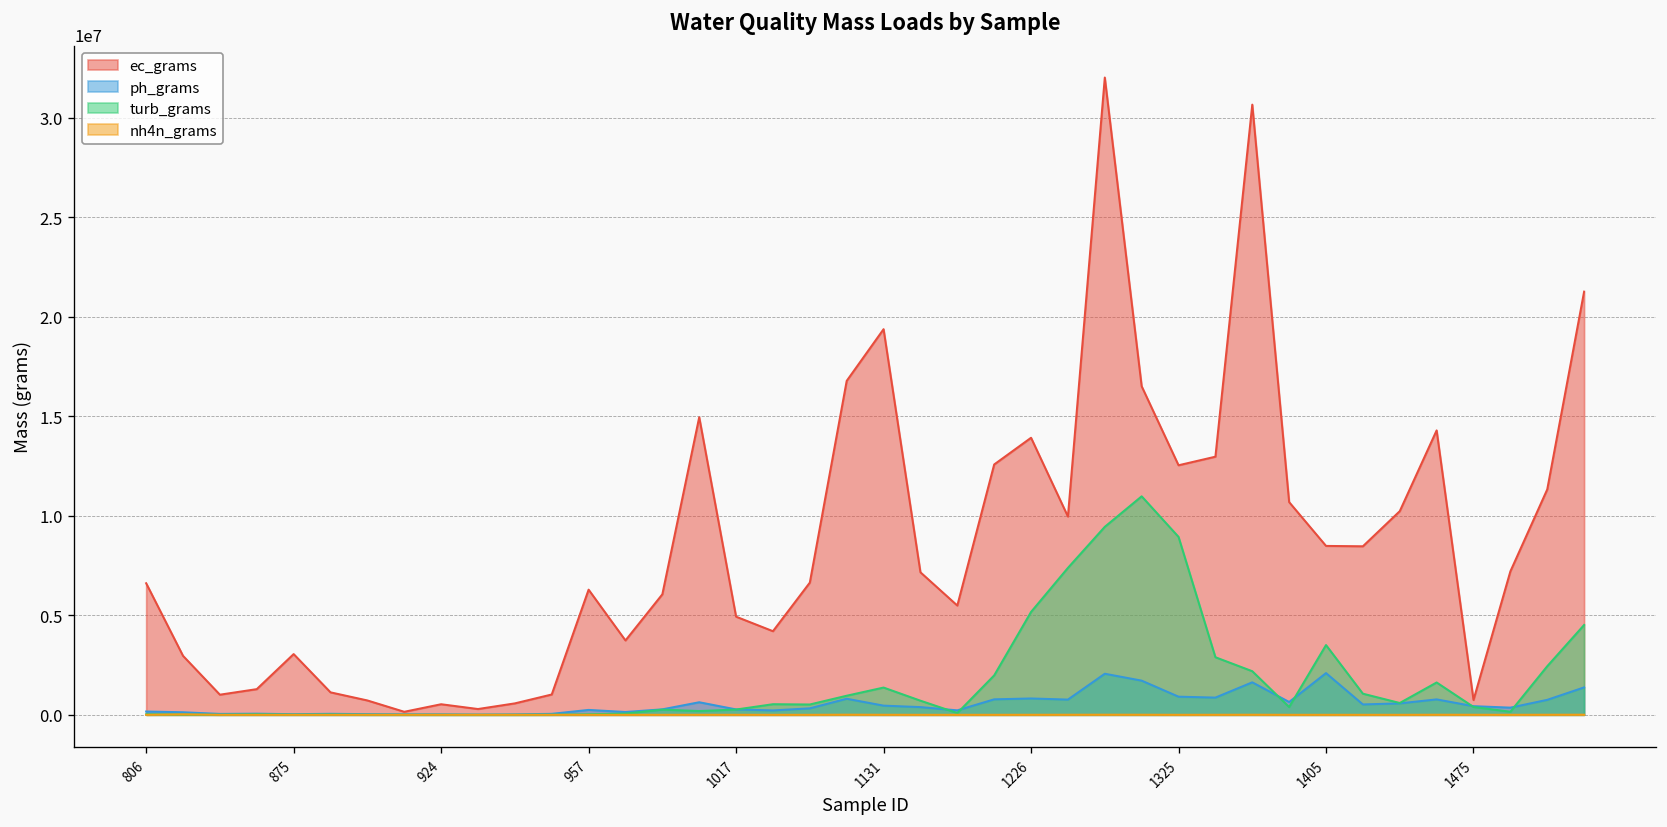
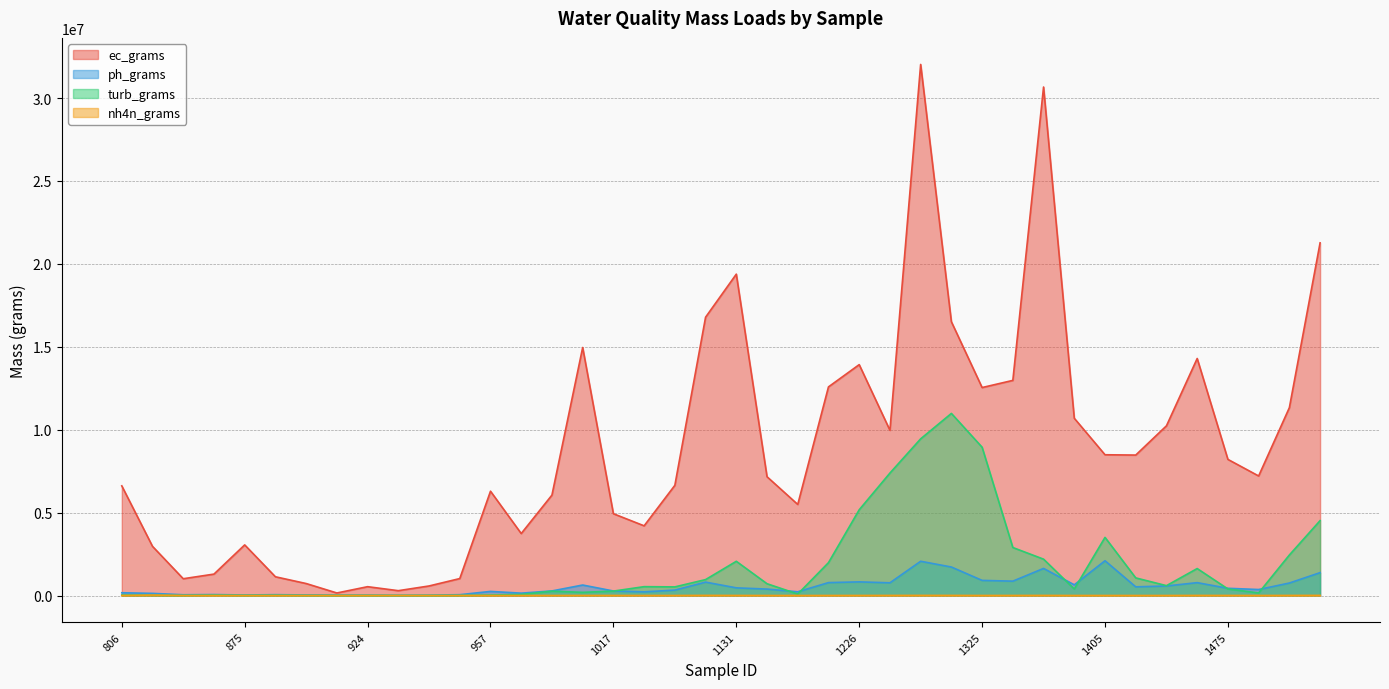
  {
    "ec_grams": {
      "806": 6600000,
      "875": 3100000,
      "924": 500000,
      "957": 6300000,
      "1017": 4900000,
      "1131": 19400000,
      "1226": 13900000,
      "1325": 12500000,
      "1405": 8500000,
-     "1475": 700000
+     "1475": 8200000
    },
    "ph_grams": {
      "957": 200000,
      "1131": 500000,
      "1226": 800000,
      "1325": 900000,
      "1405": 2100000
    },
    "turb_grams": {
-     "1131": 1400000,
+     "1131": 2100000,
      "1226": 5200000,
      "1325": 8900000,
      "1405": 3500000
    },
    "nh4n_grams": {
      "1017": 0,
      "1131": 0,
      "1226": 0,
      "1325": 0,
      "1405": 0,
      "1475": 0
    }
  }
